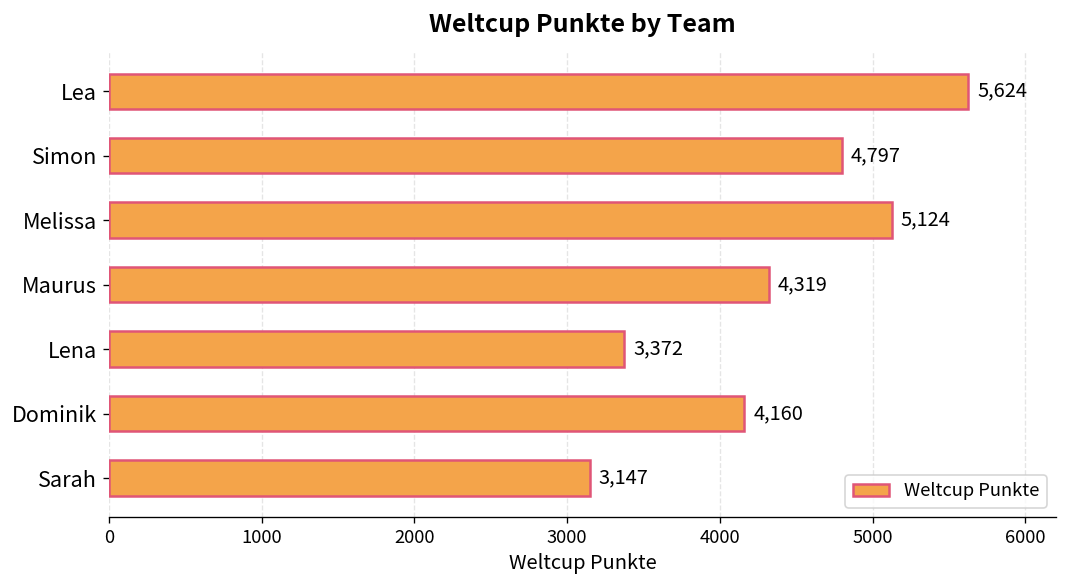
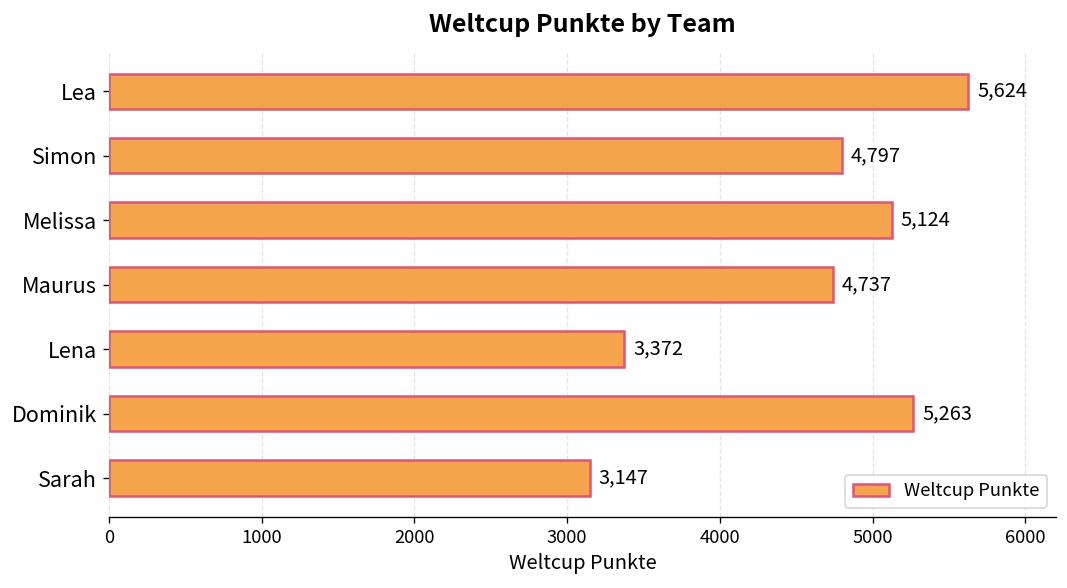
  {
    "Lea": "5,624",
    "Simon": "4,797",
    "Melissa": "5,124",
-   "Maurus": "4,319",
+   "Maurus": "4,737",
    "Lena": "3,372",
-   "Dominik": "4,160",
+   "Dominik": "5,263",
    "Sarah": "3,147"
  }
